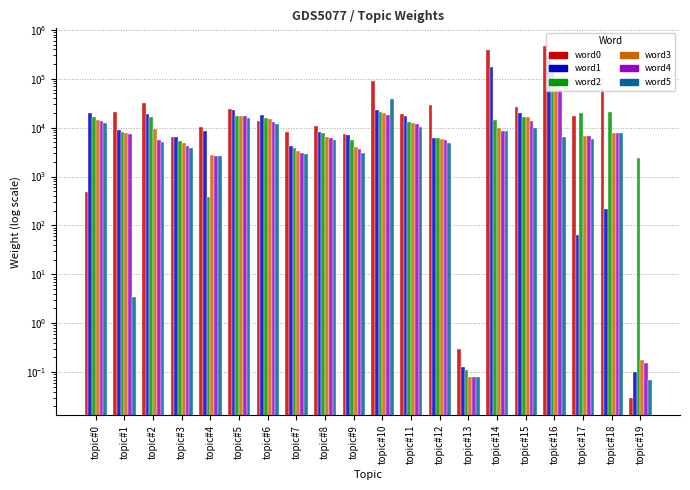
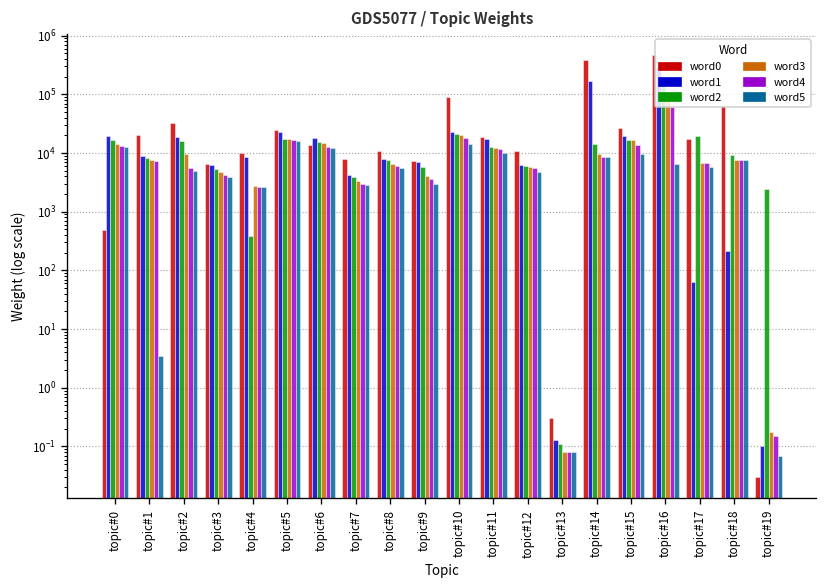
  {
    "word0": {
      "topic#0": 500,
      "topic#1": 21000,
      "topic#2": 30000,
      "topic#3": 6000,
      "topic#4": 10000,
      "topic#5": 20000,
      "topic#6": 14000,
      "topic#7": 8000,
      "topic#8": 11000,
      "topic#9": 7000,
      "topic#10": 90000,
      "topic#11": 19000,
-     "topic#12": 30000,
+     "topic#12": 11000,
      "topic#13": 0.3,
      "topic#14": 400000,
      "topic#15": 30000,
      "topic#16": 500000,
      "topic#17": 17000,
      "topic#19": 0.03
    },
    "word1": {
      "topic#0": 20000,
      "topic#1": 9000,
      "topic#2": 19000,
      "topic#3": 6000,
      "topic#4": 9000,
      "topic#5": 20000,
      "topic#6": 18000,
      "topic#7": 4000,
      "topic#8": 8000,
      "topic#9": 7000,
      "topic#10": 20000,
      "topic#11": 17000,
      "topic#12": 6000,
      "topic#13": 0.13,
      "topic#14": 170000,
      "topic#15": 20000,
      "topic#17": 60,
      "topic#18": 200,
      "topic#19": 0.10
    },
    "word2": {
      "topic#0": 17000,
      "topic#1": 8000,
      "topic#2": 16000,
      "topic#3": 5000,
      "topic#4": 400,
      "topic#5": 18000,
      "topic#6": 15000,
      "topic#7": 4000,
      "topic#8": 8000,
      "topic#9": 6000,
      "topic#10": 21000,
      "topic#11": 13000,
      "topic#12": 6000,
      "topic#13": 0.11,
      "topic#14": 14000,
      "topic#15": 17000,
      "topic#17": 20000,
-     "topic#18": 21000,
+     "topic#18": 9000,
      "topic#19": 2000
    },
    "word3": {
      "topic#0": 14000,
      "topic#1": 8000,
      "topic#2": 10000,
      "topic#3": 5000,
      "topic#4": 3000,
      "topic#5": 17000,
      "topic#6": 15000,
      "topic#7": 3000,
      "topic#8": 6000,
      "topic#9": 4000,
      "topic#10": 20000,
      "topic#11": 12000,
      "topic#12": 6000,
      "topic#13": 0.08,
      "topic#14": 10000,
      "topic#15": 17000,
      "topic#17": 7000,
      "topic#18": 8000,
      "topic#19": 0.18
    },
    "word4": {
      "topic#0": 13000,
      "topic#1": 7000,
      "topic#2": 6000,
      "topic#3": 4000,
      "topic#4": 3000,
      "topic#5": 17000,
      "topic#6": 13000,
      "topic#7": 3000,
      "topic#8": 6000,
      "topic#9": 4000,
      "topic#10": 18000,
      "topic#11": 12000,
      "topic#12": 6000,
      "topic#13": 0.08,
      "topic#14": 9000,
      "topic#15": 14000,
      "topic#17": 7000,
      "topic#18": 8000,
      "topic#19": 0.15
    },
    "word5": {
      "topic#0": 13000,
      "topic#1": 3,
      "topic#2": 5000,
      "topic#3": 4000,
      "topic#4": 3000,
      "topic#5": 16000,
      "topic#6": 12000,
      "topic#7": 3000,
      "topic#8": 6000,
      "topic#9": 3000,
-     "topic#10": 40000,
+     "topic#10": 14000,
      "topic#11": 10000,
      "topic#12": 5000,
      "topic#13": 0.08,
      "topic#14": 8000,
      "topic#15": 10000,
      "topic#16": 6000,
      "topic#17": 6000,
      "topic#18": 8000,
      "topic#19": 0.07
    }
  }
